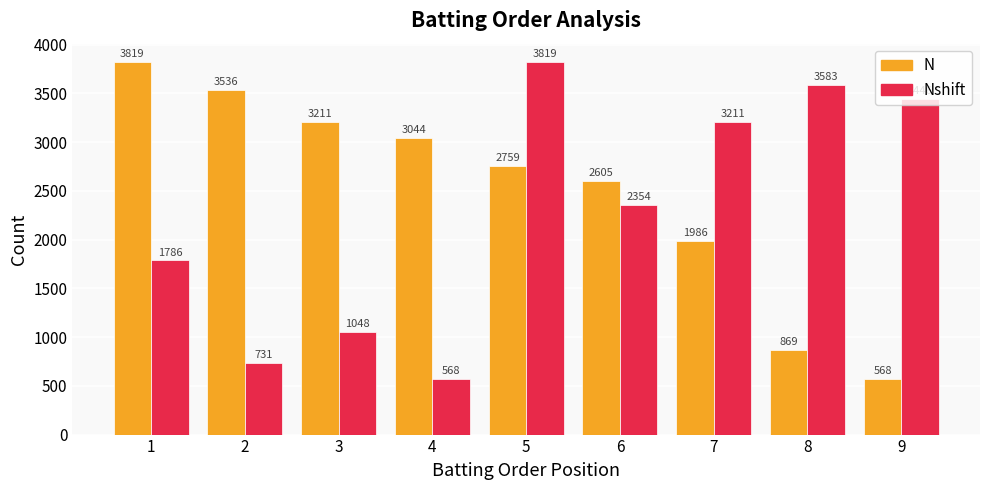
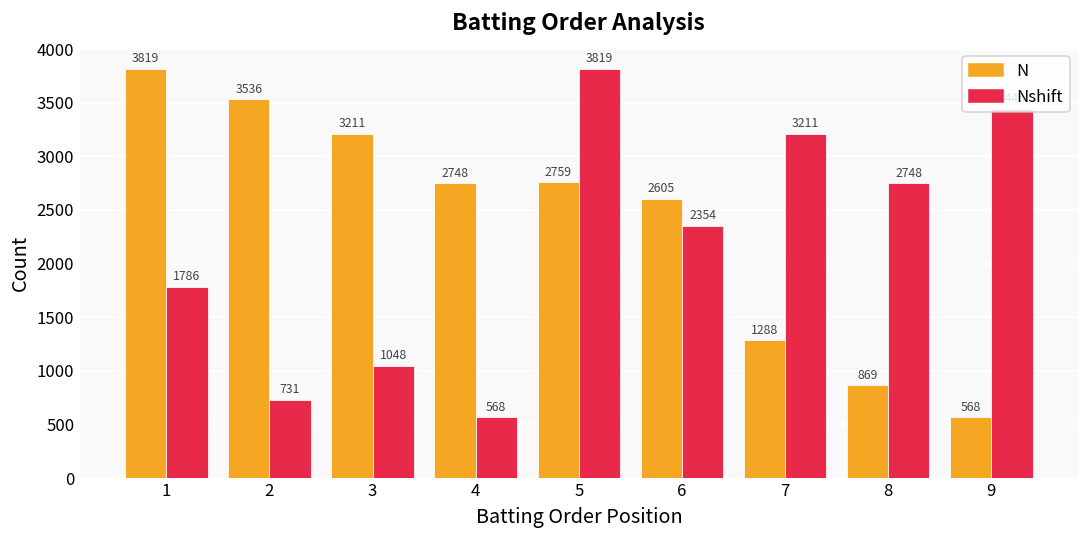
  {
    "N": {
      "1": 3819,
      "2": 3536,
      "3": 3211,
-     "4": 3044,
+     "4": 2748,
      "5": 2759,
      "6": 2605,
-     "7": 1986,
+     "7": 1288,
      "8": 869,
      "9": 568
    },
    "Nshift": {
      "1": 1786,
      "2": 731,
      "3": 1048,
      "4": 568,
      "5": 3819,
      "6": 2354,
      "7": 3211,
-     "8": 3583
+     "8": 2748
    }
  }
